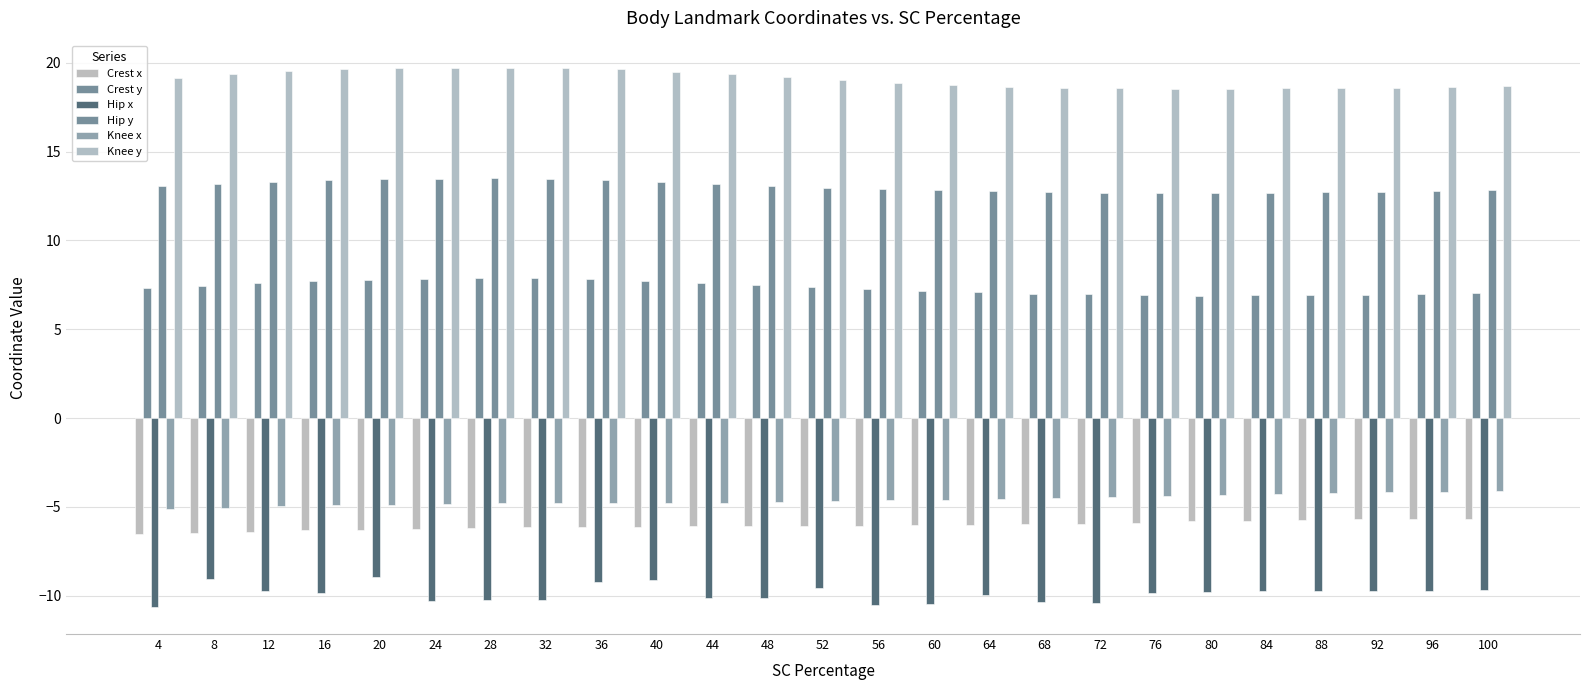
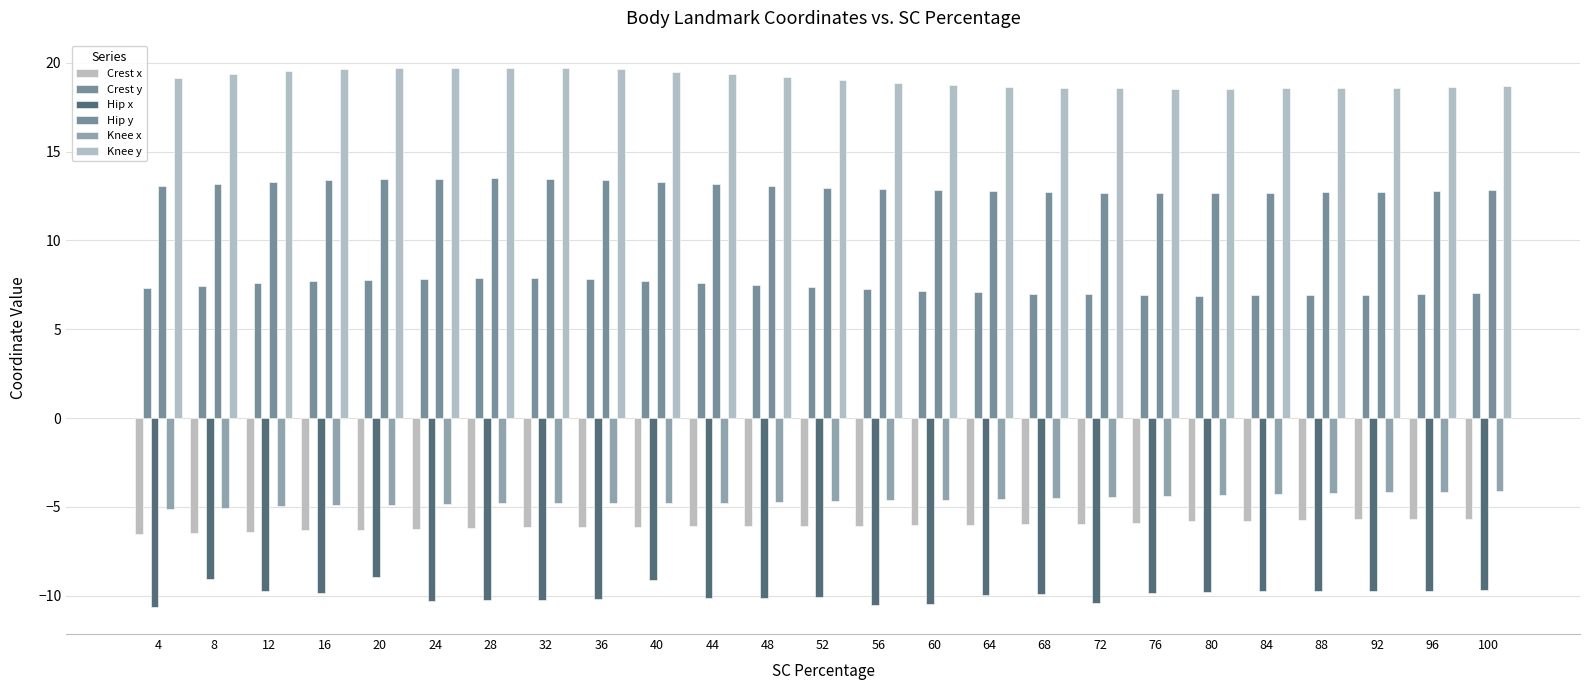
  {
    "Hip x": {
      "4": -10.6,
      "8": -9.0,
      "12": -9.7,
      "16": -9.9,
      "20": -9.0,
      "24": -10.3,
      "28": -10.3,
      "32": -10.2,
-     "36": -9.2,
+     "36": -10.2,
      "40": -9.1,
      "44": -10.1,
      "48": -10.1,
-     "52": -9.6,
+     "52": -10.1,
      "56": -10.5,
      "60": -10.5,
      "64": -10.0,
-     "68": -10.4,
+     "68": -9.9,
      "72": -10.4,
      "76": -9.8,
      "80": -9.8,
      "84": -9.8,
      "88": -9.7,
      "92": -9.7,
      "96": -9.7,
      "100": -9.7
    }
  }
